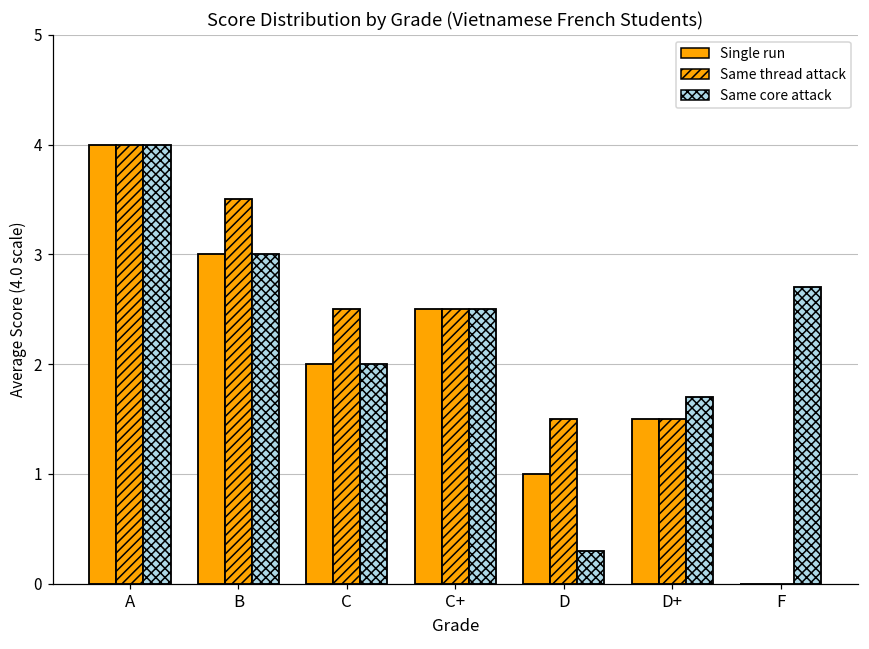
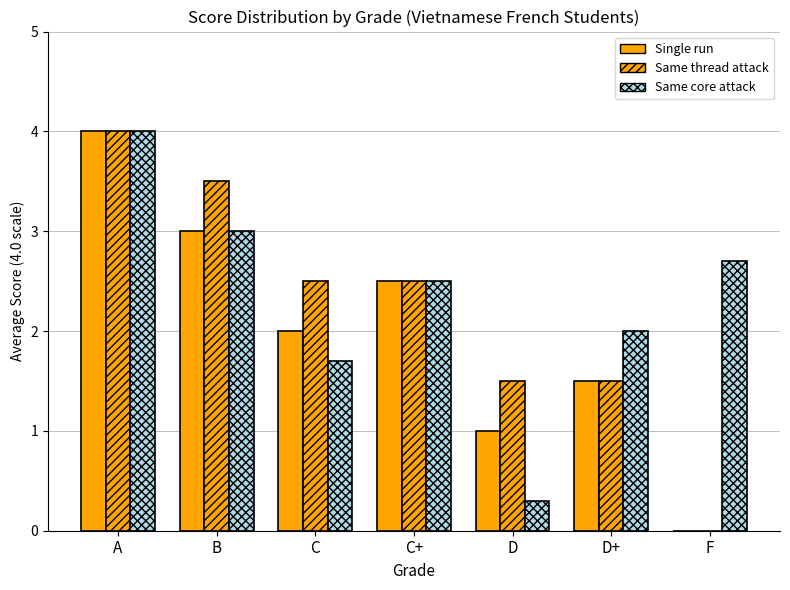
  {
    "Same core attack": {
      "A": 4.0,
      "B": 3.0,
-     "C": 2.0,
+     "C": 1.7,
      "C+": 2.5,
      "D": 0.3,
-     "D+": 1.7,
+     "D+": 2.0,
      "F": 2.7
    }
  }
